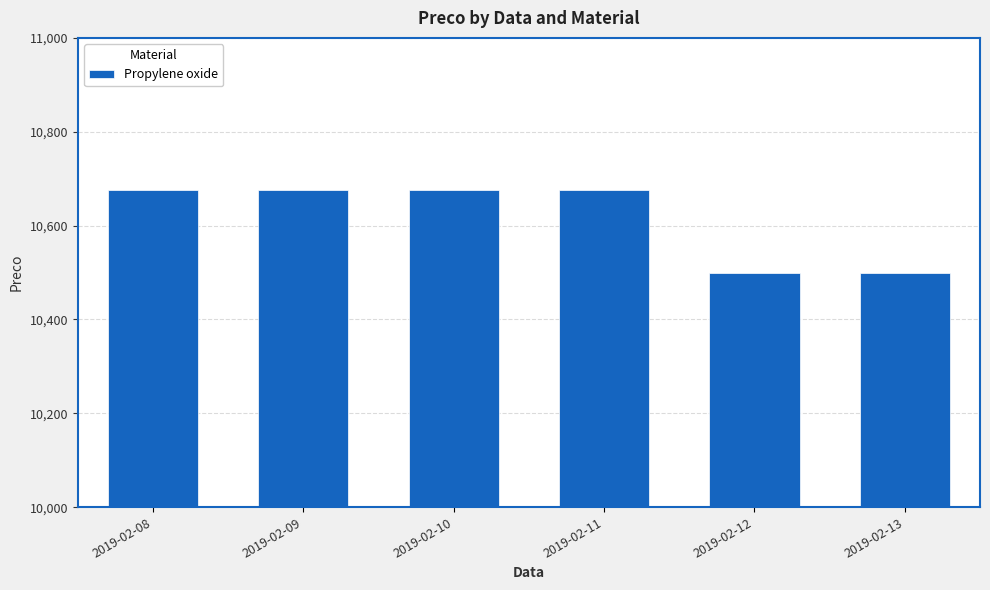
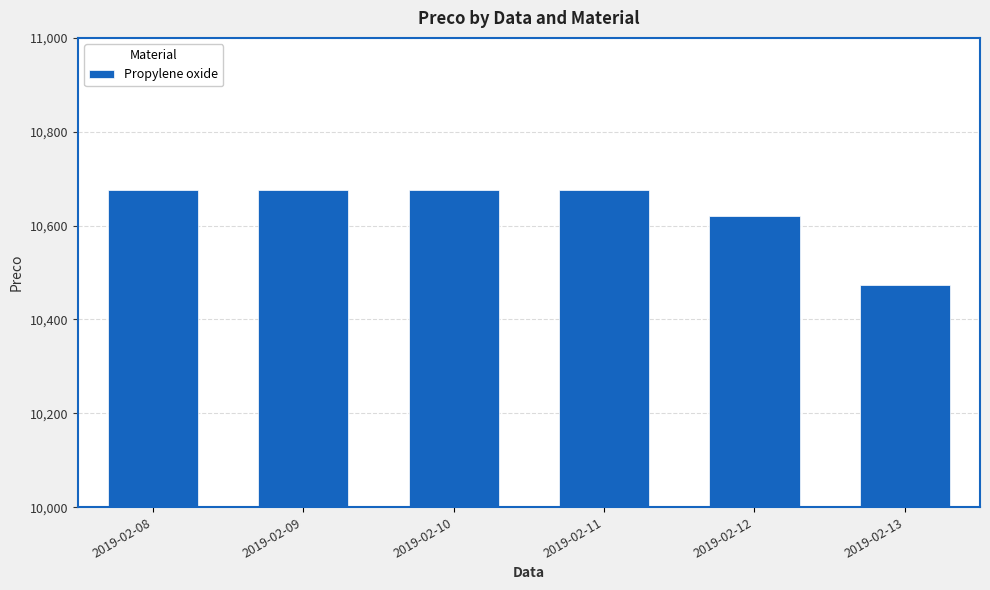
  {
    "2019-02-08": "10,680",
    "2019-02-09": "10,680",
    "2019-02-10": "10,680",
    "2019-02-11": "10,680",
-   "2019-02-12": "10,500",
-   "2019-02-13": "10,500"
+   "2019-02-12": "10,620",
+   "2019-02-13": "10,470"
  }
